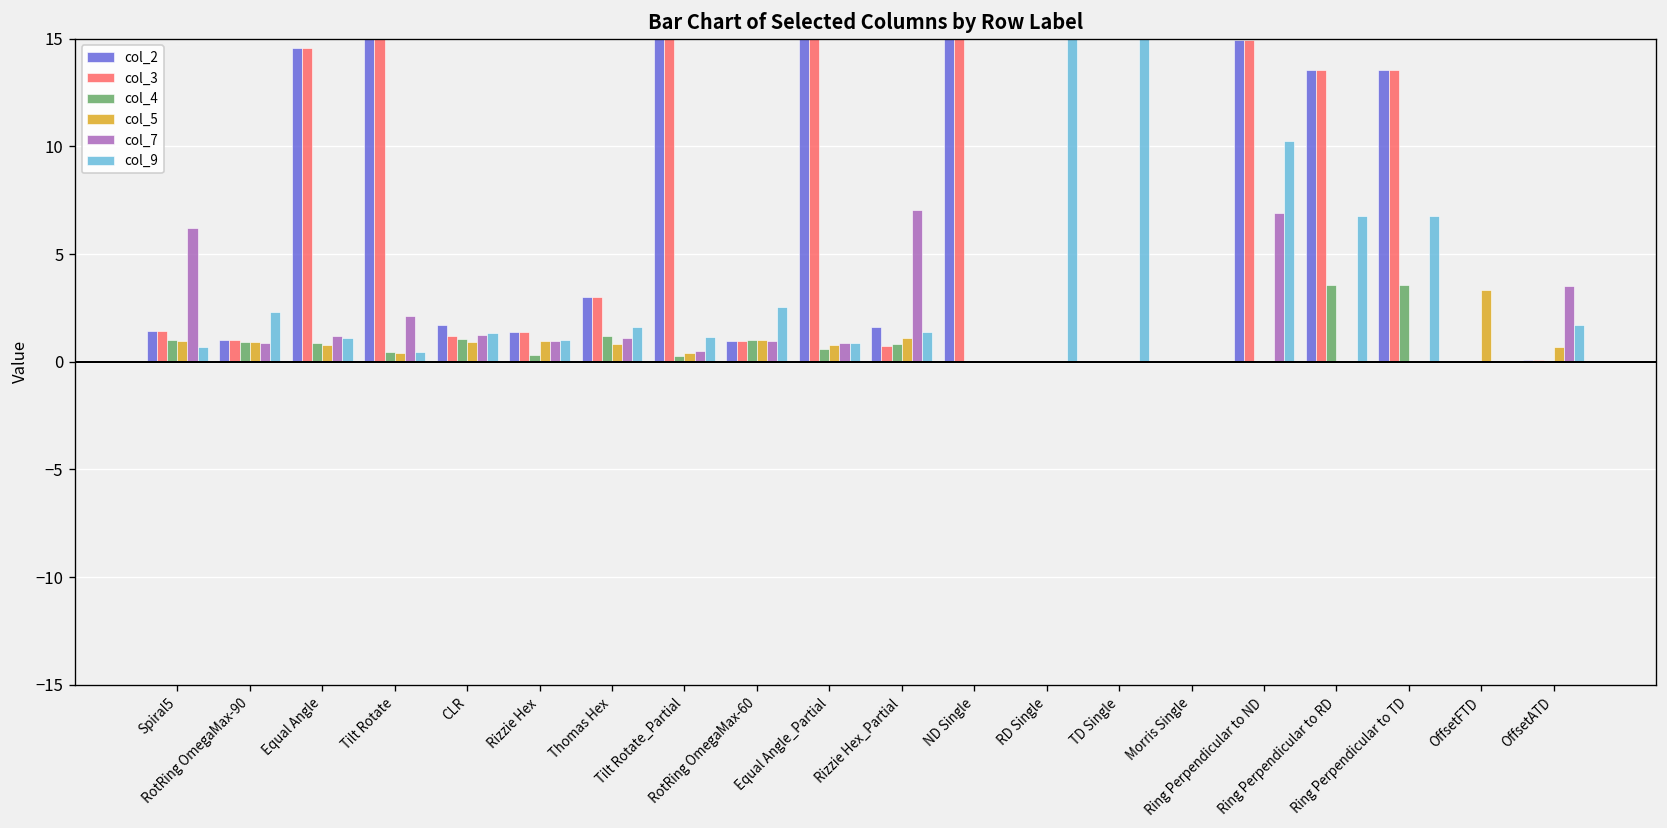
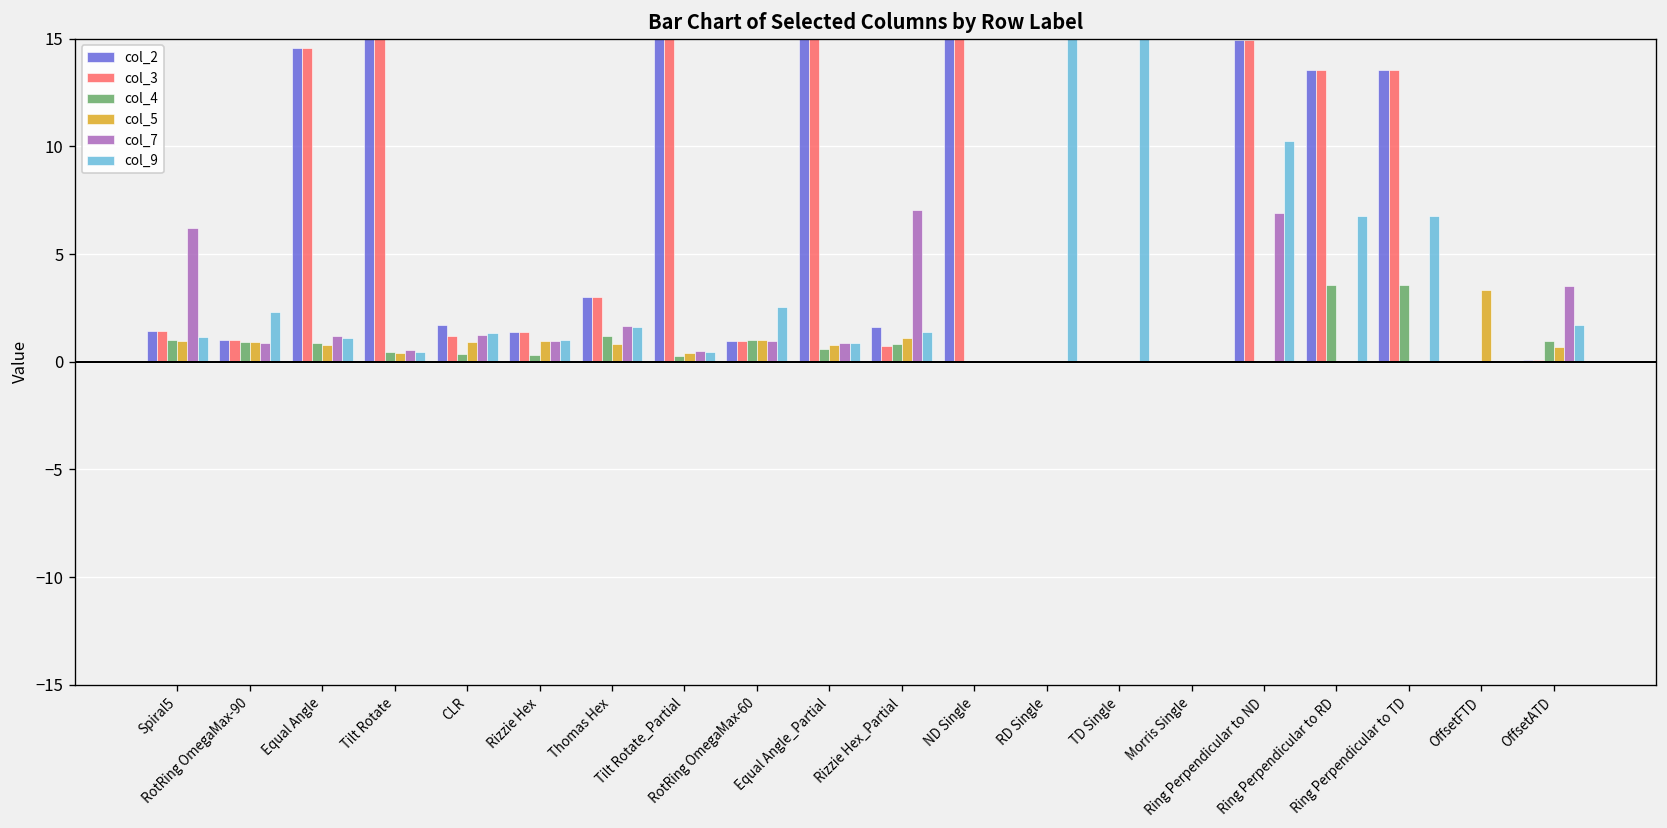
  {
    "col_2": {
      "Spiral5": 1.4,
      "RotRing OmegaMax-90": 1.0,
      "Equal Angle": 14.6,
      "Tilt Rotate": 15.0,
      "CLR": 1.7,
      "Rizzie Hex": 1.4,
      "Thomas Hex": 3.0,
      "Tilt Rotate_Partial": 15.0,
      "RotRing OmegaMax-60": 1.0,
      "Equal Angle_Partial": 15.0,
      "Rizzie Hex_Partial": 1.6,
      "ND Single": 15.0,
      "Ring Perpendicular to ND": 14.9,
      "Ring Perpendicular to RD": 13.6,
      "Ring Perpendicular to TD": 13.6
    },
    "col_3": {
      "Spiral5": 1.4,
      "RotRing OmegaMax-90": 1.0,
      "Equal Angle": 14.6,
      "Tilt Rotate": 15.0,
      "CLR": 1.2,
      "Rizzie Hex": 1.4,
      "Thomas Hex": 3.0,
      "Tilt Rotate_Partial": 15.0,
      "RotRing OmegaMax-60": 1.0,
      "Equal Angle_Partial": 15.0,
      "Rizzie Hex_Partial": 0.8,
      "ND Single": 15.0,
      "Ring Perpendicular to ND": 14.9,
      "Ring Perpendicular to RD": 13.6,
      "Ring Perpendicular to TD": 13.6
    },
    "col_4": {
      "Spiral5": 1.0,
      "RotRing OmegaMax-90": 0.9,
      "Equal Angle": 0.9,
      "Tilt Rotate": 0.4,
-     "CLR": 1.0,
+     "CLR": 0.3,
      "Rizzie Hex": 0.3,
      "Thomas Hex": 1.2,
      "Tilt Rotate_Partial": 0.3,
      "RotRing OmegaMax-60": 1.0,
      "Equal Angle_Partial": 0.6,
      "Rizzie Hex_Partial": 0.8,
      "Ring Perpendicular to RD": 3.6,
      "Ring Perpendicular to TD": 3.6,
-     "OffsetATD": 0.0
+     "OffsetATD": 1.0
    },
    "col_5": {
      "Spiral5": 1.0,
      "RotRing OmegaMax-90": 0.9,
      "Equal Angle": 0.8,
      "Tilt Rotate": 0.4,
      "CLR": 0.9,
      "Rizzie Hex": 1.0,
      "Thomas Hex": 0.8,
      "Tilt Rotate_Partial": 0.4,
      "RotRing OmegaMax-60": 1.0,
      "Equal Angle_Partial": 0.8,
      "Rizzie Hex_Partial": 1.1,
      "OffsetFTD": 3.3,
      "OffsetATD": 0.7
    },
    "col_7": {
      "Spiral5": 6.2,
      "RotRing OmegaMax-90": 0.9,
      "Equal Angle": 1.2,
-     "Tilt Rotate": 2.1,
+     "Tilt Rotate": 0.5,
      "CLR": 1.3,
      "Rizzie Hex": 1.0,
-     "Thomas Hex": 1.1,
+     "Thomas Hex": 1.7,
      "Tilt Rotate_Partial": 0.5,
      "RotRing OmegaMax-60": 0.9,
      "Equal Angle_Partial": 0.9,
      "Rizzie Hex_Partial": 7.1,
      "Ring Perpendicular to ND": 6.9,
      "OffsetATD": 3.5
    },
    "col_9": {
-     "Spiral5": 0.7,
+     "Spiral5": 1.2,
      "RotRing OmegaMax-90": 2.3,
      "Equal Angle": 1.1,
      "Tilt Rotate": 0.4,
      "CLR": 1.3,
      "Rizzie Hex": 1.0,
      "Thomas Hex": 1.6,
-     "Tilt Rotate_Partial": 1.2,
+     "Tilt Rotate_Partial": 0.5,
      "RotRing OmegaMax-60": 2.6,
      "Equal Angle_Partial": 0.9,
      "Rizzie Hex_Partial": 1.4,
      "RD Single": 15.0,
      "TD Single": 15.0,
      "Ring Perpendicular to ND": 10.3,
      "Ring Perpendicular to RD": 6.8,
      "Ring Perpendicular to TD": 6.8,
      "OffsetATD": 1.7
    }
  }
